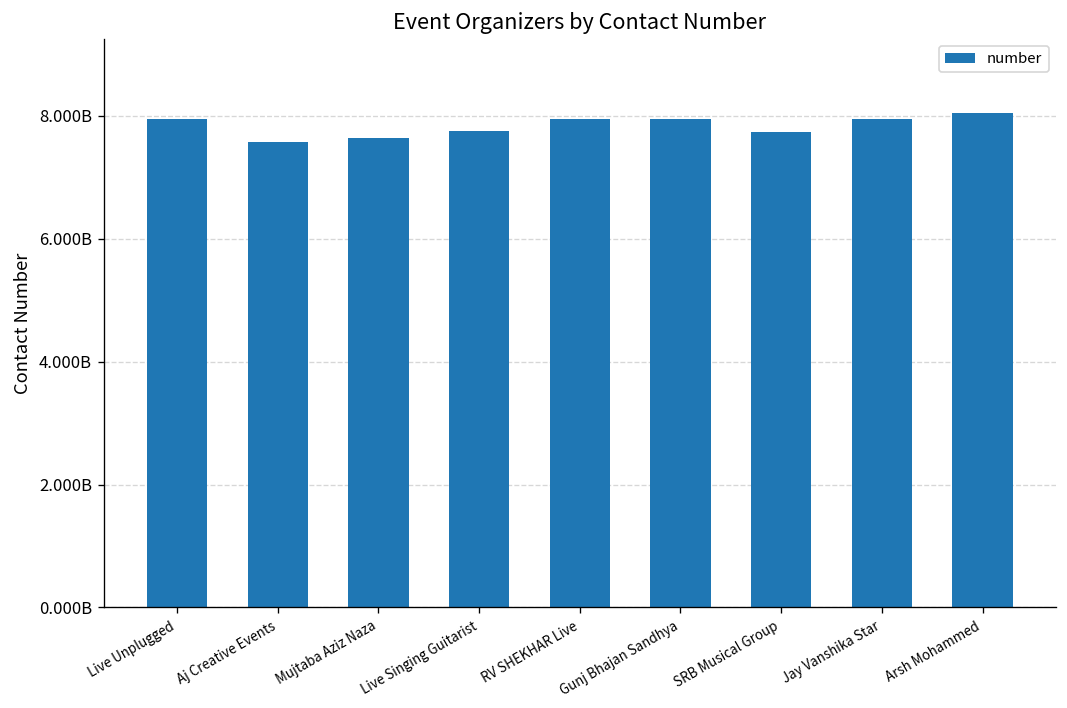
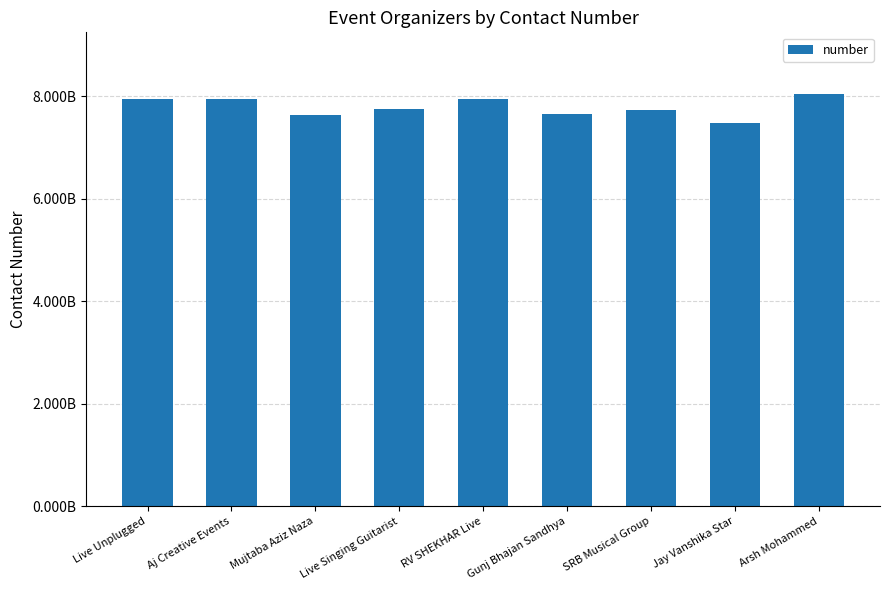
  {
    "Live Unplugged": 7900000000,
-   "Aj Creative Events": 7600000000,
+   "Aj Creative Events": 7900000000,
    "Mujtaba Aziz Naza": 7600000000,
    "Live Singing Guitarist": 7800000000,
    "RV SHEKHAR Live": 7900000000,
-   "Gunj Bhajan Sandhya": 7900000000,
+   "Gunj Bhajan Sandhya": 7600000000,
    "SRB Musical Group": 7700000000,
-   "Jay Vanshika Star": 7900000000,
+   "Jay Vanshika Star": 7500000000,
    "Arsh Mohammed": 8000000000
  }
